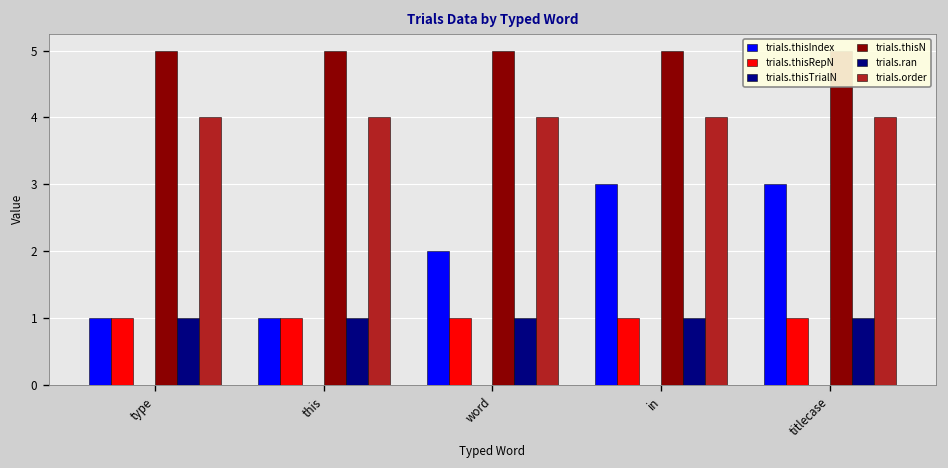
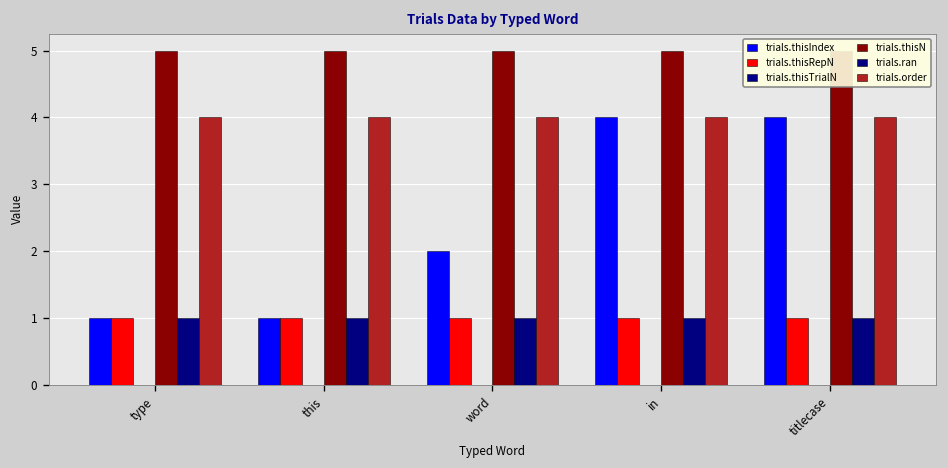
  {
    "trials.thisIndex": {
      "type": 1,
      "this": 1,
      "word": 2,
-     "in": 3,
-     "titlecase": 3
+     "in": 4,
+     "titlecase": 4
    },
    "trials.thisRepN": {
      "type": 1,
      "this": 1,
      "word": 1,
      "in": 1,
      "titlecase": 1
    },
    "trials.thisN": {
      "type": 5,
      "this": 5,
      "word": 5,
      "in": 5
    },
    "trials.order": {
      "type": 4,
      "this": 4,
      "word": 4,
      "in": 4,
      "titlecase": 4
    }
  }
